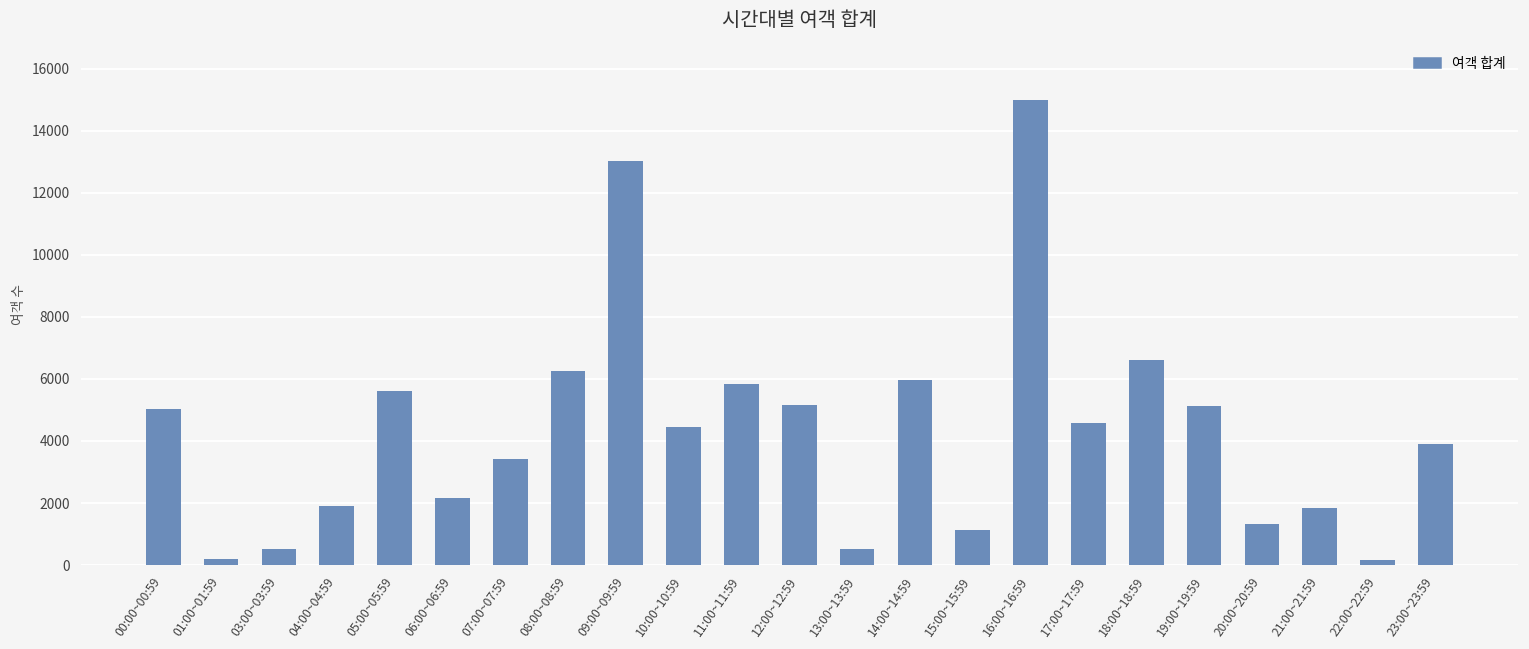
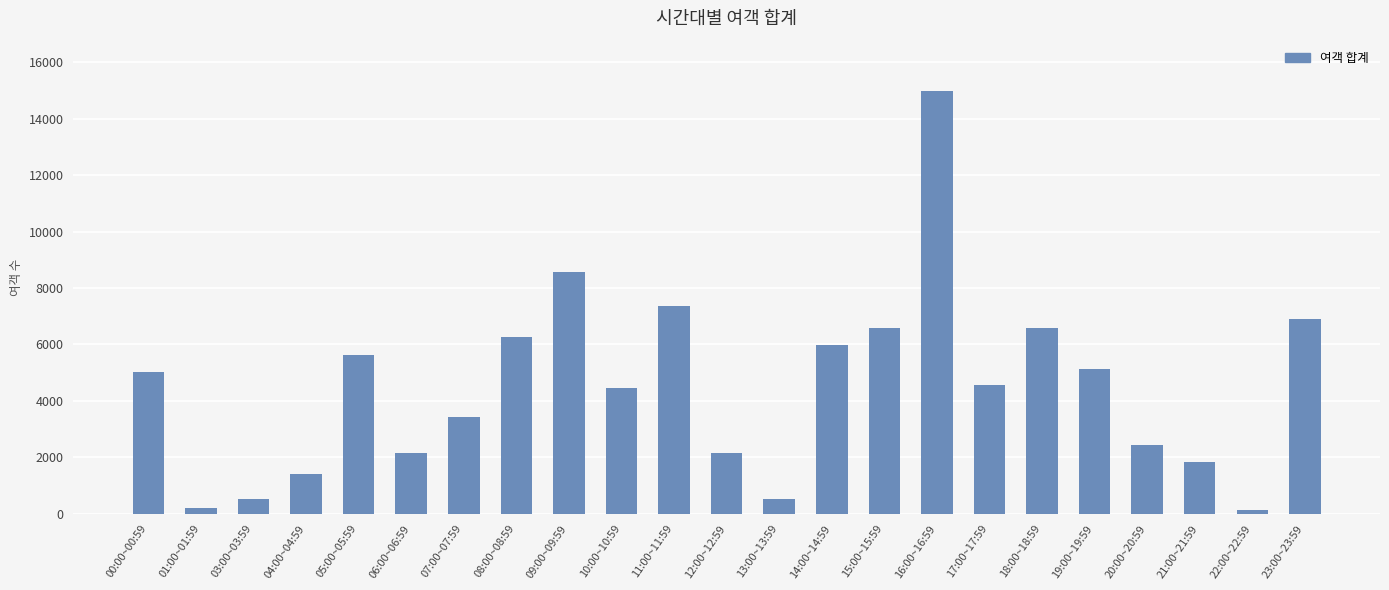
  {
    "00:00~00:59": 5000,
    "01:00~01:59": 200,
    "03:00~03:59": 500,
-   "04:00~04:59": 1900,
+   "04:00~04:59": 1400,
    "05:00~05:59": 5600,
    "06:00~06:59": 2200,
    "07:00~07:59": 3400,
    "08:00~08:59": 6300,
-   "09:00~09:59": 13000,
+   "09:00~09:59": 8600,
    "10:00~10:59": 4400,
-   "11:00~11:59": 5800,
-   "12:00~12:59": 5200,
+   "11:00~11:59": 7400,
+   "12:00~12:59": 2100,
    "13:00~13:59": 500,
    "14:00~14:59": 6000,
-   "15:00~15:59": 1100,
+   "15:00~15:59": 6600,
    "16:00~16:59": 15000,
    "17:00~17:59": 4600,
    "18:00~18:59": 6600,
    "19:00~19:59": 5100,
-   "20:00~20:59": 1300,
+   "20:00~20:59": 2400,
    "21:00~21:59": 1800,
    "22:00~22:59": 200,
-   "23:00~23:59": 3900
+   "23:00~23:59": 6900
  }
